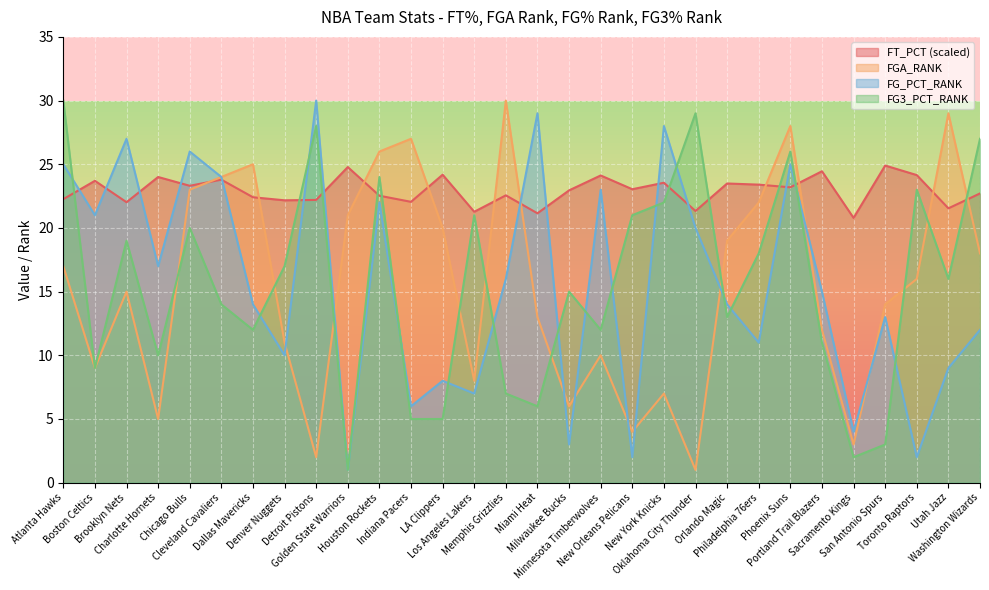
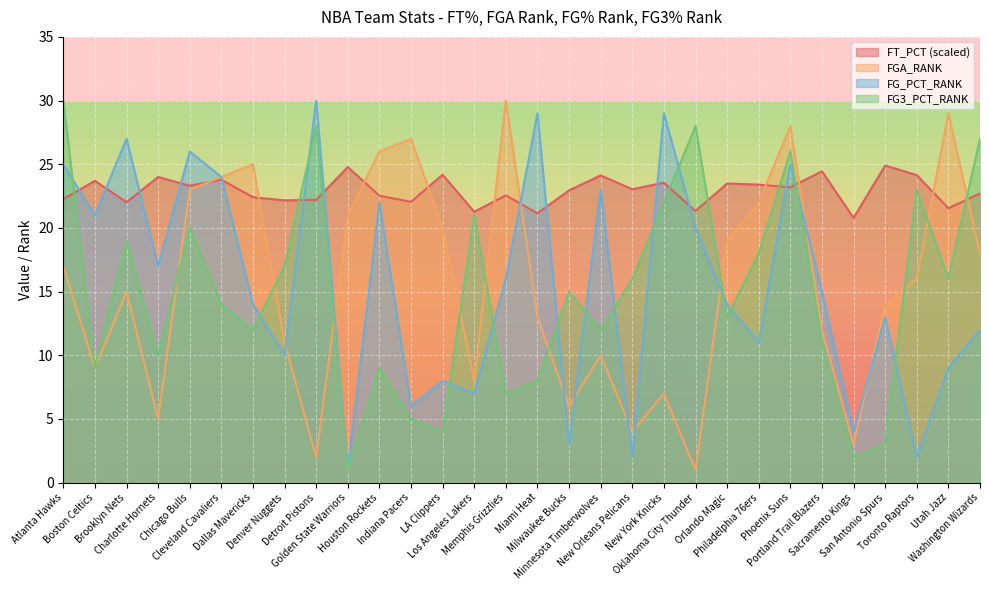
  {
    "FG_PCT_RANK": {
      "Atlanta Hawks": 25,
      "Boston Celtics": 21,
      "Brooklyn Nets": 27,
      "Charlotte Hornets": 17,
      "Chicago Bulls": 26,
      "Dallas Mavericks": 14,
      "Denver Nuggets": 10,
      "Detroit Pistons": 30,
      "Houston Rockets": 22,
      "Indiana Pacers": 6,
      "LA Clippers": 8,
      "Los Angeles Lakers": 7,
      "Memphis Grizzlies": 16,
      "Miami Heat": 29,
      "Milwaukee Bucks": 3,
      "Minnesota Timberwolves": 23,
      "New Orleans Pelicans": 2,
-     "New York Knicks": 28,
+     "New York Knicks": 29,
      "Oklahoma City Thunder": 20,
      "Orlando Magic": 14,
      "Philadelphia 76ers": 11,
      "Phoenix Suns": 25,
      "Portland Trail Blazers": 15,
      "Sacramento Kings": 4,
      "San Antonio Spurs": 13,
      "Toronto Raptors": 2,
      "Utah Jazz": 9,
      "Washington Wizards": 12
    },
    "FG3_PCT_RANK": {
      "Atlanta Hawks": 30,
      "Brooklyn Nets": 19,
      "Charlotte Hornets": 10,
      "Chicago Bulls": 20,
      "Cleveland Cavaliers": 14,
      "Dallas Mavericks": 12,
      "Denver Nuggets": 17,
      "Detroit Pistons": 28,
-     "Houston Rockets": 24,
+     "Houston Rockets": 9,
      "Indiana Pacers": 5,
-     "LA Clippers": 5,
+     "LA Clippers": 4,
      "Los Angeles Lakers": 21,
      "Memphis Grizzlies": 7,
-     "Miami Heat": 6,
+     "Miami Heat": 8,
      "Milwaukee Bucks": 15,
      "Minnesota Timberwolves": 12,
-     "New Orleans Pelicans": 21,
+     "New Orleans Pelicans": 16,
      "New York Knicks": 22,
-     "Oklahoma City Thunder": 29,
+     "Oklahoma City Thunder": 28,
      "Orlando Magic": 13,
      "Philadelphia 76ers": 18,
      "Phoenix Suns": 26,
      "Portland Trail Blazers": 11,
      "Sacramento Kings": 2,
      "San Antonio Spurs": 3,
      "Toronto Raptors": 23,
      "Utah Jazz": 16,
      "Washington Wizards": 27
    }
  }
